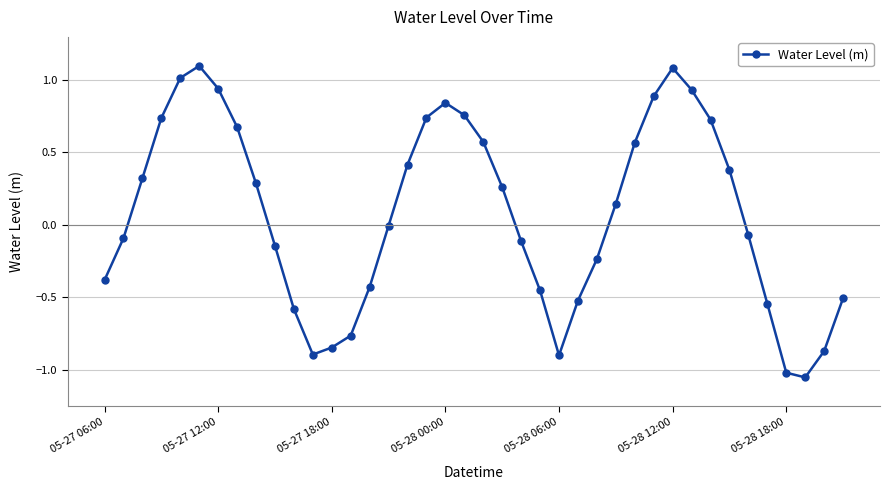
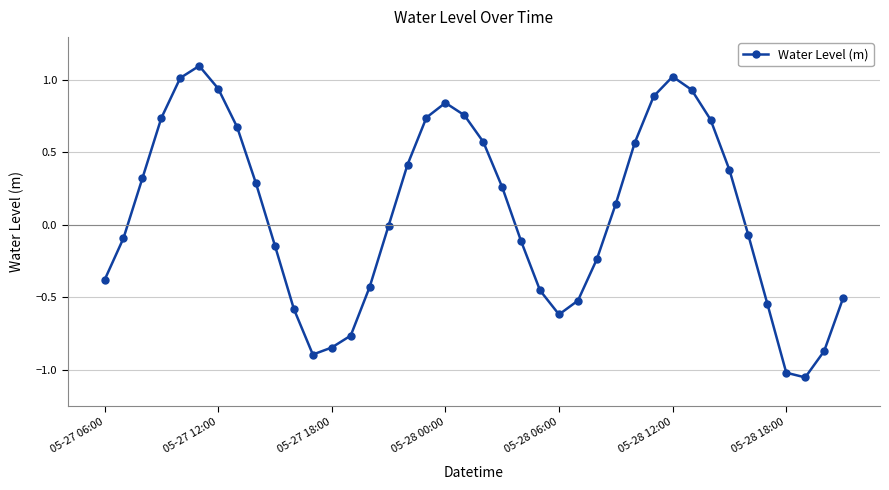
  {
    "05-27 06:00": -0.38,
    "05-27 12:00": 0.94,
    "05-27 18:00": -0.85,
    "05-28 00:00": 0.84,
-   "05-28 06:00": -0.90,
-   "05-28 12:00": 1.08,
+   "05-28 06:00": -0.62,
+   "05-28 12:00": 1.02,
    "05-28 18:00": -1.02
  }
